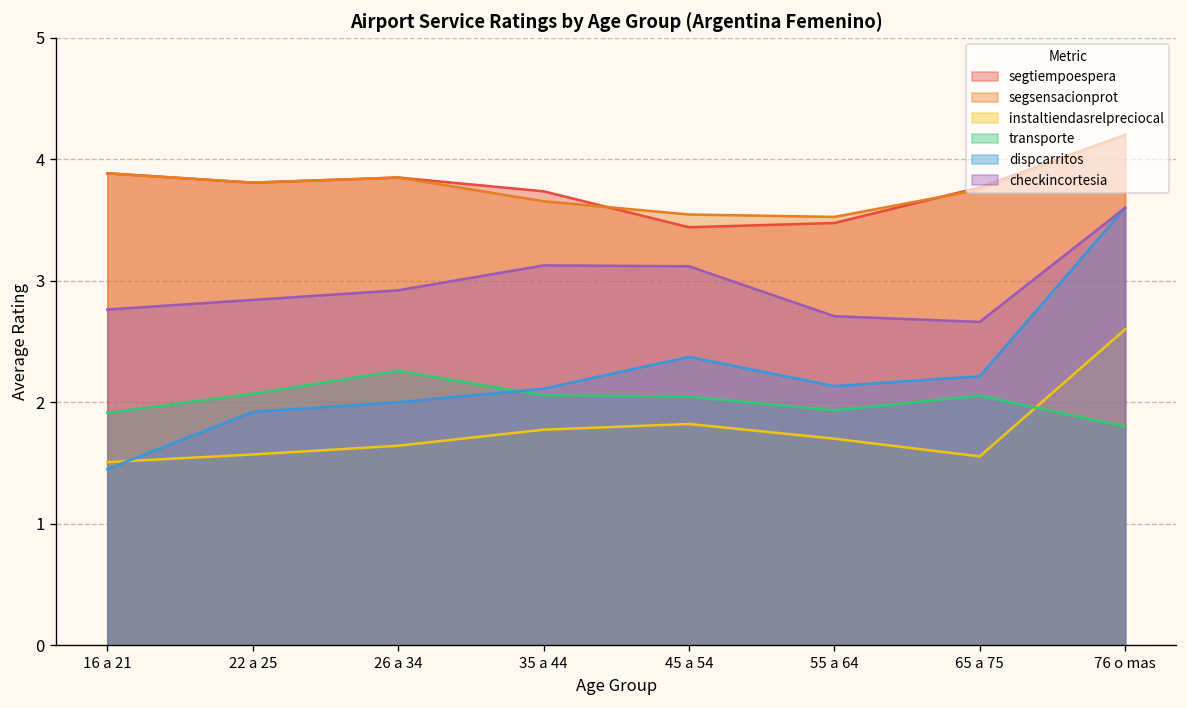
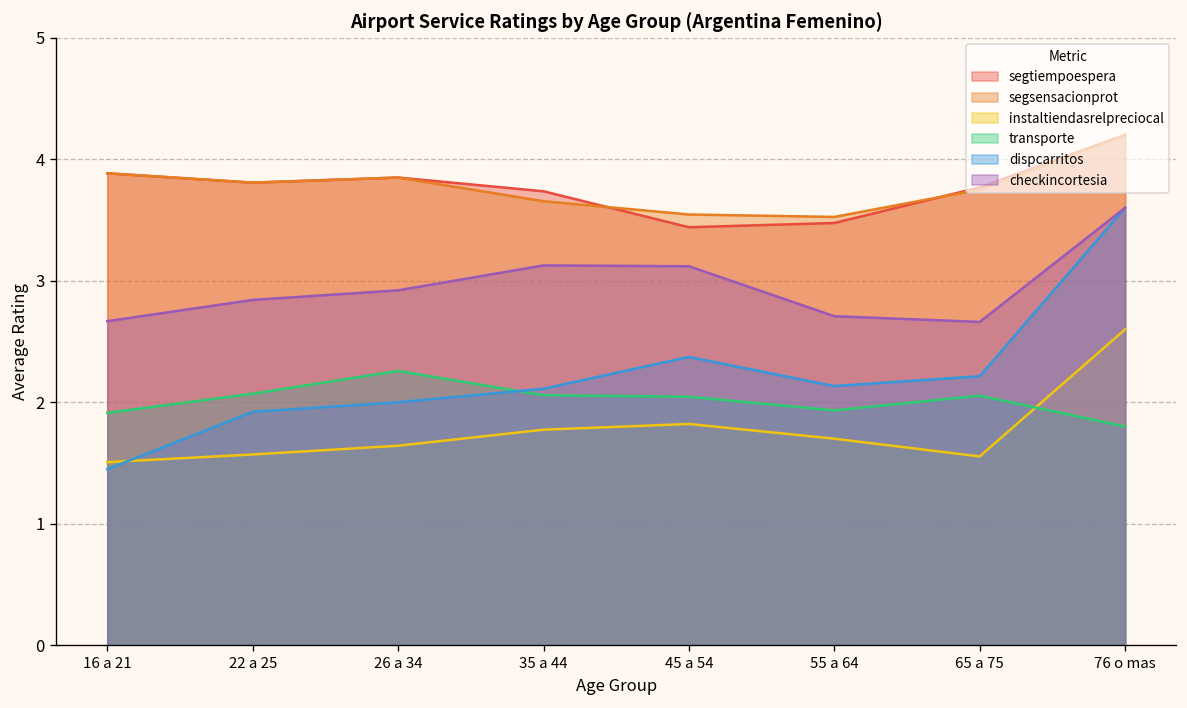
  {
    "transporte": {
      "16 a 21": 1.91,
      "22 a 25": 2.07,
      "26 a 34": 2.26,
      "35 a 44": 2.06,
      "45 a 54": 2.05,
      "55 a 64": 1.93,
      "65 a 75": 2.05,
      "76 o mas": 1.80
    },
    "dispcarritos": {
      "16 a 21": 1.45,
      "22 a 25": 1.92,
      "26 a 34": 2.00,
      "35 a 44": 2.11,
      "45 a 54": 2.37,
      "55 a 64": 2.13,
      "65 a 75": 2.21
    },
    "checkincortesia": {
-     "16 a 21": 2.76,
+     "16 a 21": 2.67,
      "22 a 25": 2.84,
      "26 a 34": 2.92,
      "35 a 44": 3.13,
      "45 a 54": 3.12,
      "55 a 64": 2.71,
      "65 a 75": 2.66
    }
  }
